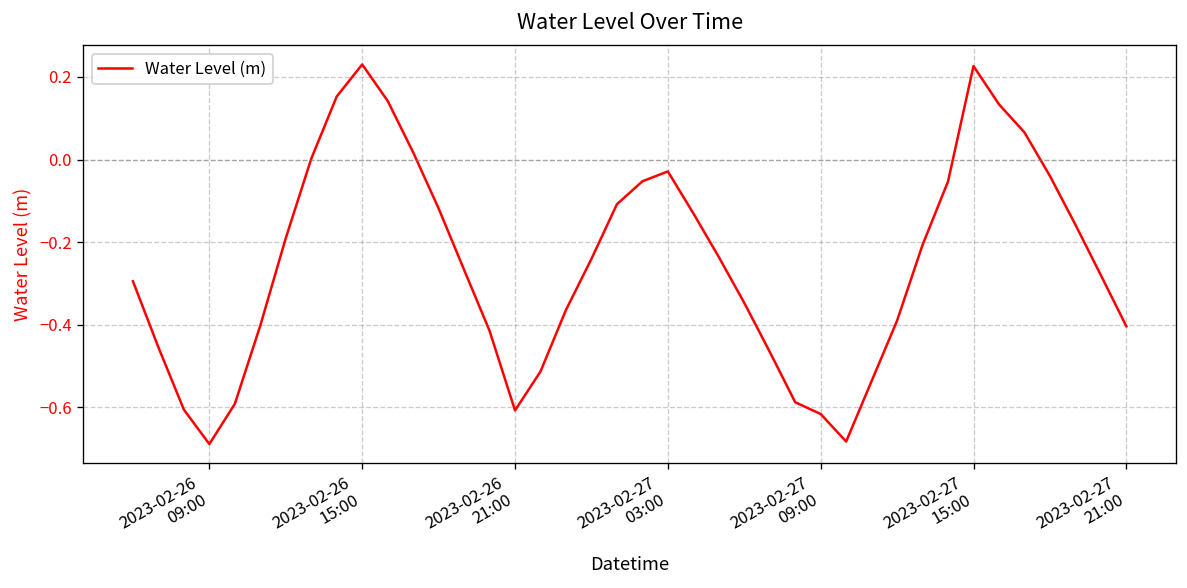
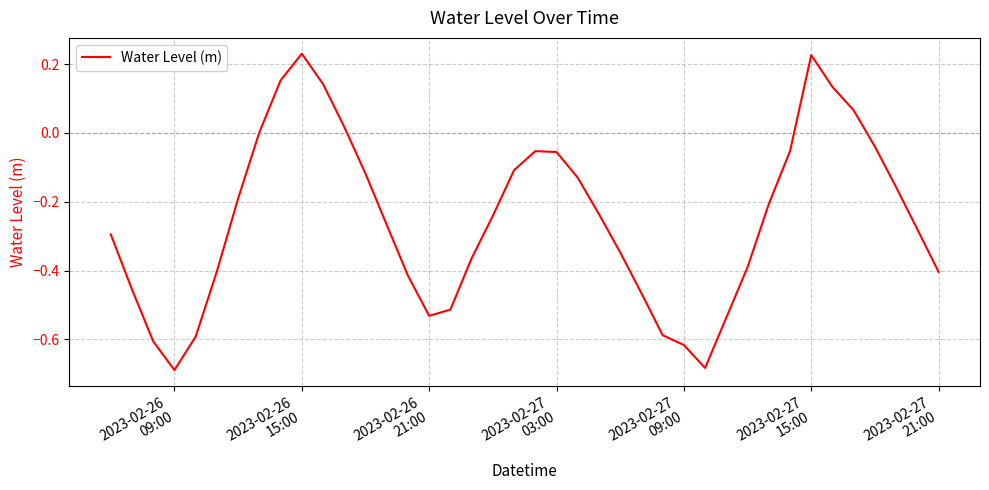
  {
    "2023-02-26 09:00": -0.69,
    "2023-02-26 15:00": 0.23,
-   "2023-02-26 21:00": -0.61,
-   "2023-02-27 03:00": -0.03,
+   "2023-02-26 21:00": -0.53,
+   "2023-02-27 03:00": -0.06,
    "2023-02-27 09:00": -0.62,
    "2023-02-27 15:00": 0.23,
    "2023-02-27 21:00": -0.40
  }
